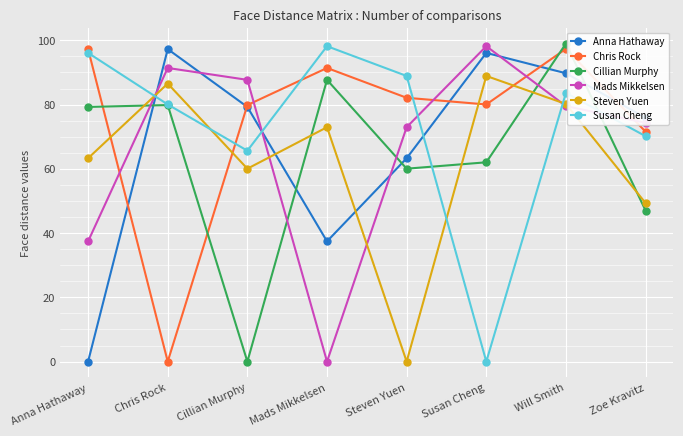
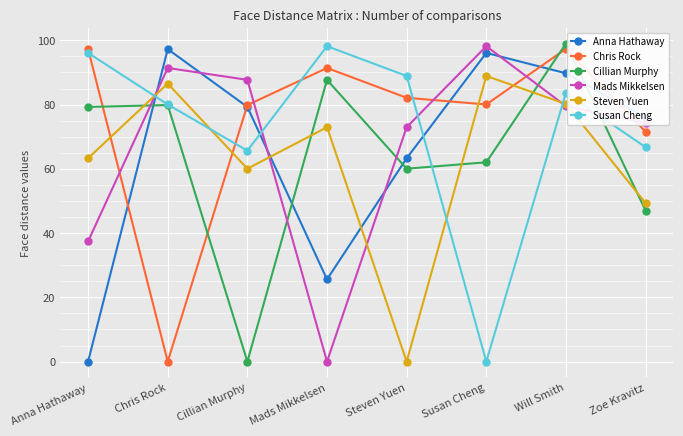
  {
    "Anna Hathaway": {
      "Anna Hathaway": 0,
      "Chris Rock": 97,
-     "Mads Mikkelsen": 37,
+     "Mads Mikkelsen": 26,
      "Steven Yuen": 63,
      "Susan Cheng": 96,
      "Will Smith": 90
    },
    "Chris Rock": {
      "Anna Hathaway": 97,
      "Chris Rock": 0,
      "Mads Mikkelsen": 91,
      "Steven Yuen": 82,
      "Susan Cheng": 80,
      "Will Smith": 97,
      "Zoe Kravitz": 72
    },
    "Cillian Murphy": {
      "Anna Hathaway": 79,
      "Cillian Murphy": 0,
      "Mads Mikkelsen": 88,
      "Steven Yuen": 60,
      "Susan Cheng": 62,
      "Will Smith": 99,
      "Zoe Kravitz": 47
    },
    "Mads Mikkelsen": {
      "Anna Hathaway": 37,
      "Chris Rock": 91,
      "Cillian Murphy": 88,
      "Mads Mikkelsen": 0,
      "Steven Yuen": 73,
      "Susan Cheng": 98
    },
    "Steven Yuen": {
      "Anna Hathaway": 63,
      "Chris Rock": 87,
      "Cillian Murphy": 60,
      "Mads Mikkelsen": 73,
      "Steven Yuen": 0,
      "Susan Cheng": 89,
      "Zoe Kravitz": 49
    },
    "Susan Cheng": {
      "Anna Hathaway": 96,
      "Cillian Murphy": 66,
      "Mads Mikkelsen": 98,
      "Steven Yuen": 89,
      "Susan Cheng": 0,
      "Will Smith": 84,
-     "Zoe Kravitz": 70
+     "Zoe Kravitz": 67
    }
  }
